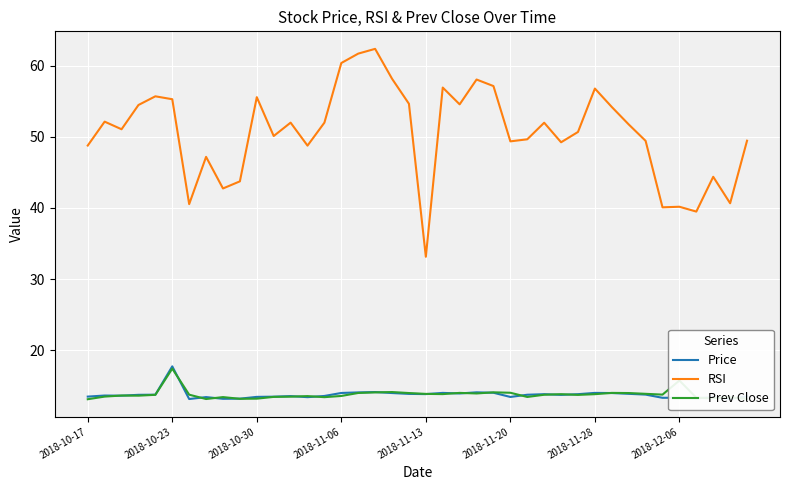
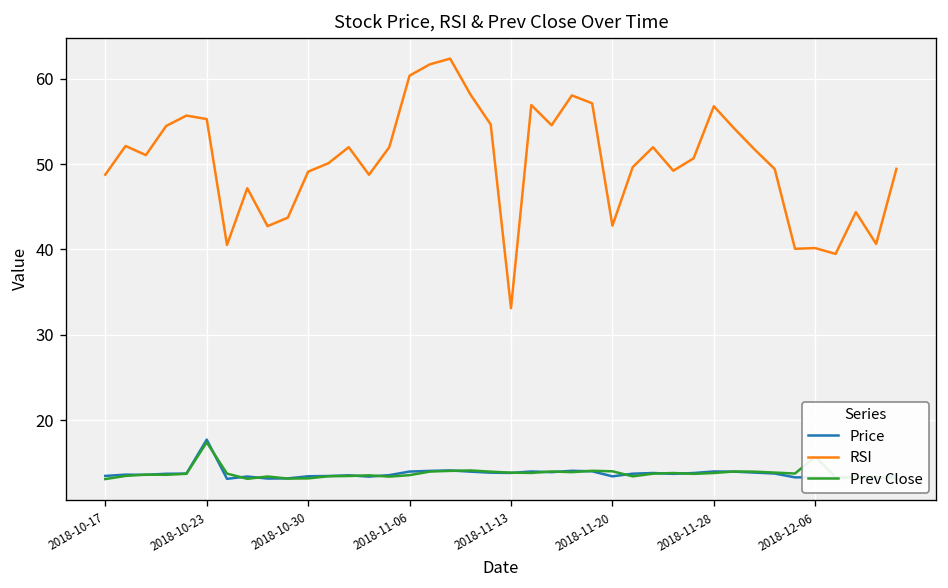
  {
    "Price": {
      "2018-11-06": 14,
      "2018-11-20": 13
    },
    "RSI": {
      "2018-10-23": 55,
-     "2018-10-30": 56,
+     "2018-10-30": 49,
      "2018-11-06": 60,
      "2018-11-13": 33,
-     "2018-11-20": 49,
+     "2018-11-20": 43,
      "2018-11-28": 57,
      "2018-12-06": 40
    },
    "Prev Close": {
      "2018-11-06": 14,
      "2018-11-20": 14
    }
  }
